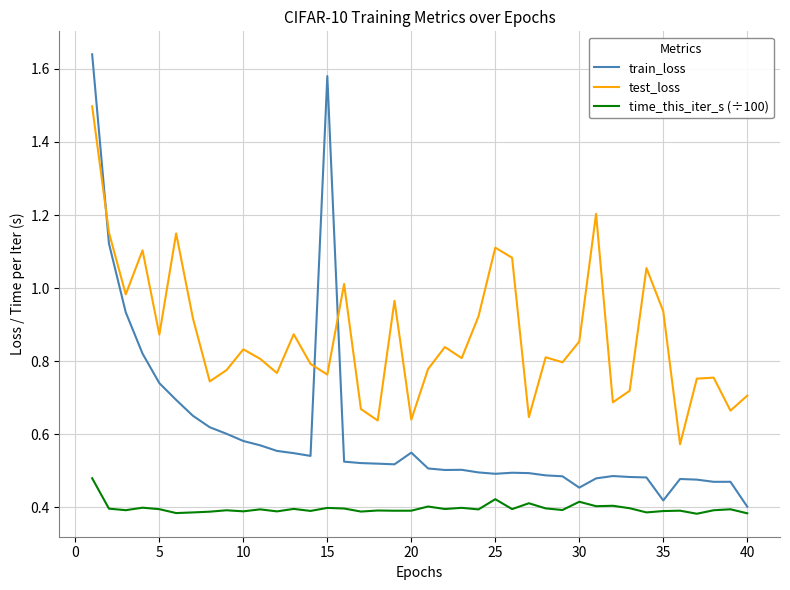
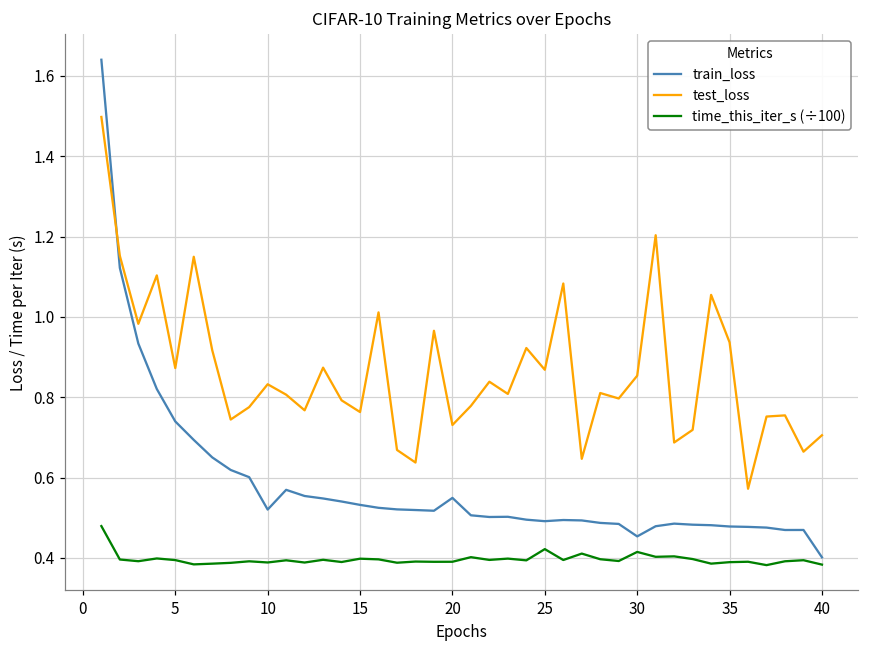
  {
    "train_loss": {
      "5": 0.74,
-     "10": 0.58,
-     "15": 1.58,
+     "10": 0.52,
+     "15": 0.53,
      "20": 0.55,
      "25": 0.49,
      "30": 0.45,
-     "35": 0.42,
+     "35": 0.48,
      "40": 0.40
    },
    "test_loss": {
      "5": 0.87,
      "10": 0.83,
      "15": 0.76,
-     "20": 0.64,
-     "25": 1.11,
+     "20": 0.73,
+     "25": 0.87,
      "30": 0.85,
      "35": 0.94,
      "40": 0.71
    },
    "time_this_iter_s (÷100)": {
      "5": 0.39,
      "10": 0.39,
      "15": 0.40,
      "20": 0.39,
      "25": 0.42,
      "30": 0.42,
      "35": 0.39,
      "40": 0.38
    }
  }
